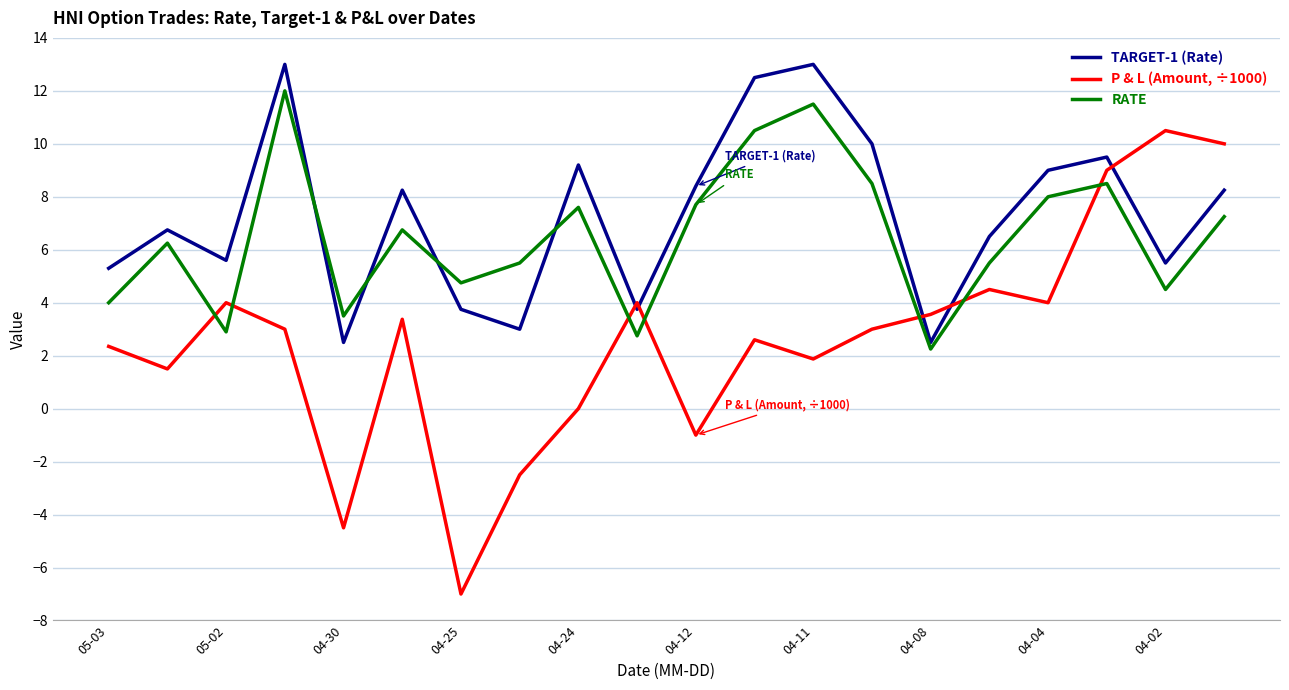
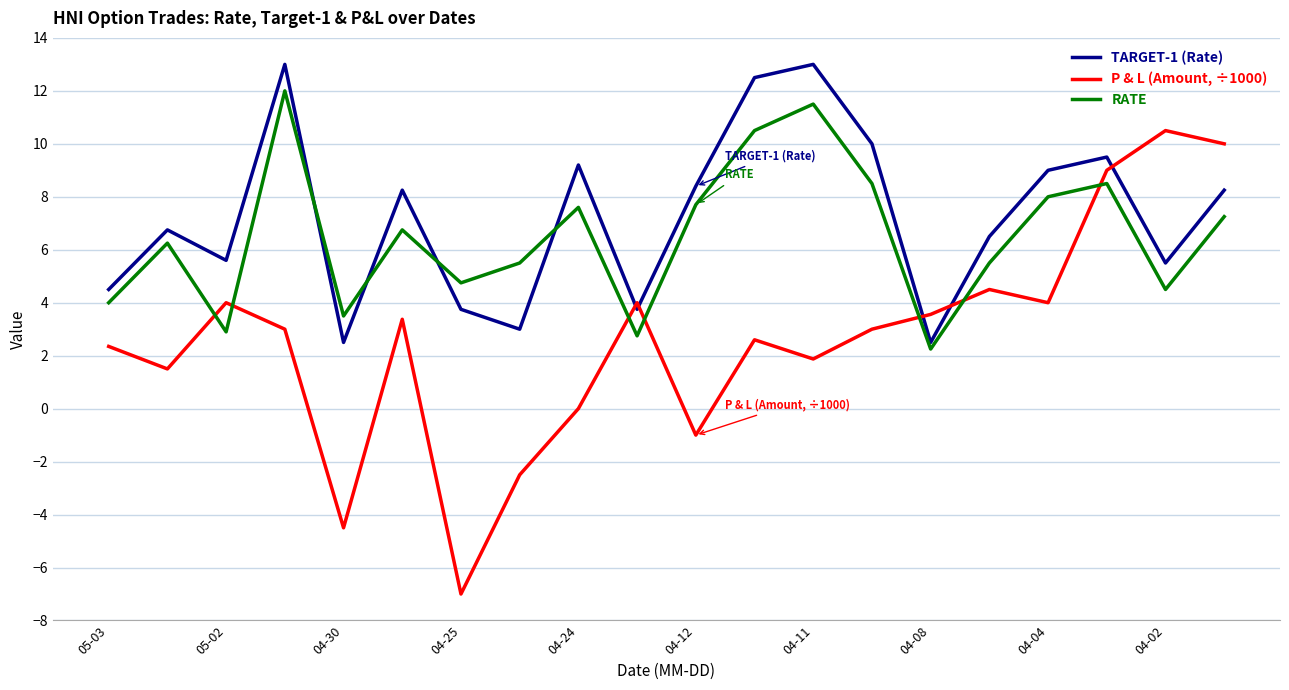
  {
    "TARGET-1 (Rate)": {
-     "05-03": 5.3,
+     "05-03": 4.5,
      "05-02": 5.6,
      "04-30": 2.5,
      "04-25": 3.8,
      "04-24": 9.2,
      "04-12": 8.4,
      "04-11": 13.0,
      "04-08": 2.5,
      "04-04": 9.0,
      "04-02": 5.5
    },
    "P & L (Amount, ÷1000)": {
      "05-03": 2.4,
      "05-02": 4.0,
      "04-30": -4.5,
      "04-25": -7.0,
      "04-24": 0.0,
      "04-11": 1.9,
      "04-08": 3.6,
      "04-04": 4.0,
      "04-02": 10.5
    },
    "RATE": {
      "05-03": 4.0,
      "05-02": 2.9,
      "04-30": 3.5,
      "04-25": 4.8,
      "04-24": 7.6,
      "04-12": 7.7,
      "04-11": 11.5,
      "04-08": 2.3,
      "04-04": 8.0,
      "04-02": 4.5
    }
  }
